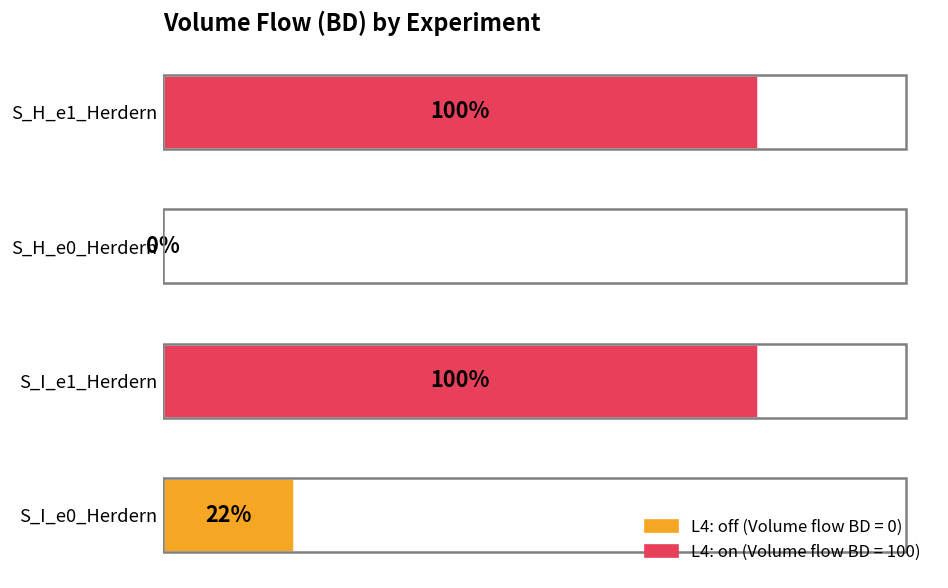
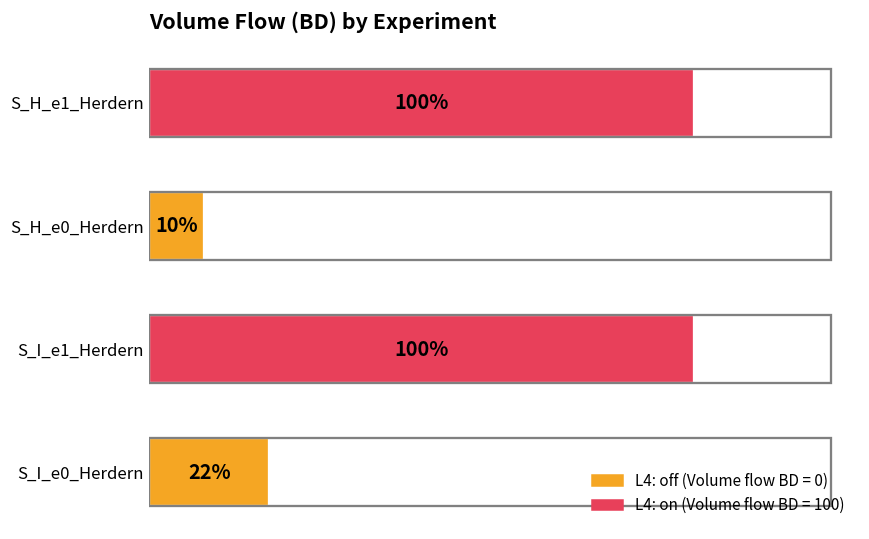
  {
    "S_H_e1_Herdern": "100%",
-   "S_H_e0_Herdern": "0%",
+   "S_H_e0_Herdern": "10%",
    "S_I_e1_Herdern": "100%",
    "S_I_e0_Herdern": "22%"
  }
